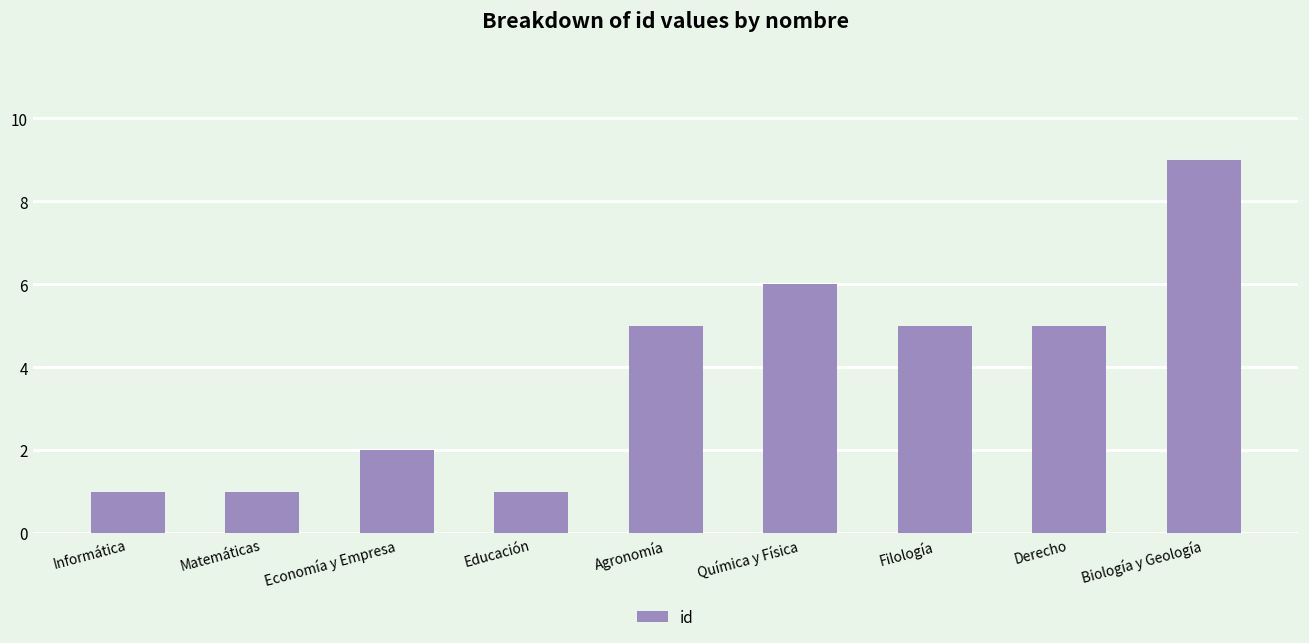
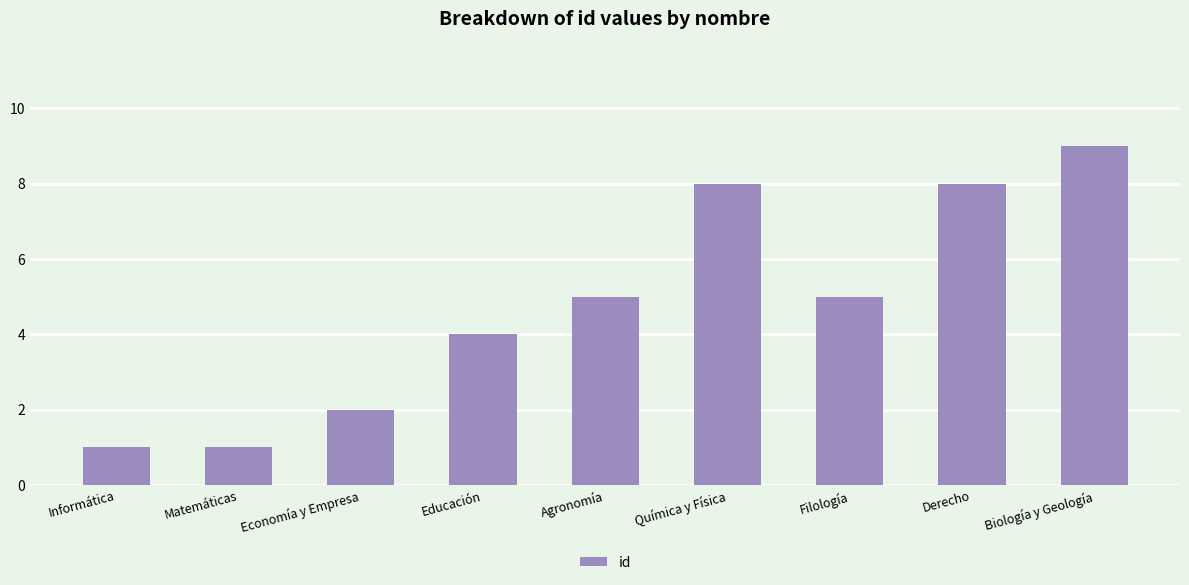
  {
    "Informática": 1,
    "Matemáticas": 1,
    "Economía y Empresa": 2,
-   "Educación": 1,
+   "Educación": 4,
    "Agronomía": 5,
-   "Química y Física": 6,
+   "Química y Física": 8,
    "Filología": 5,
-   "Derecho": 5,
+   "Derecho": 8,
    "Biología y Geología": 9
  }
